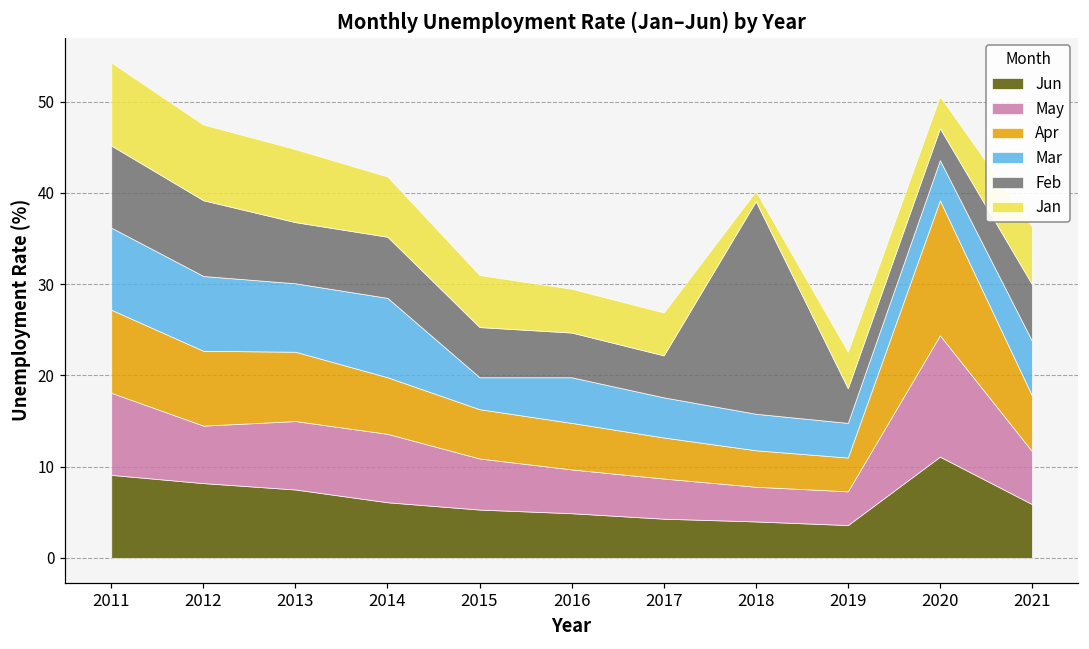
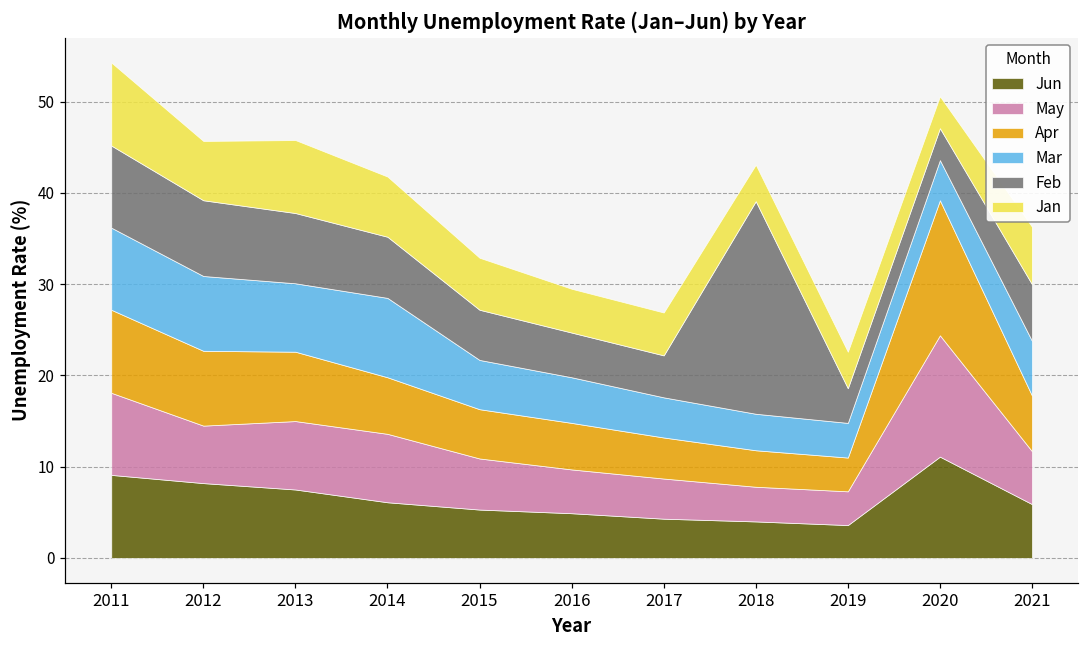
  {
    "Jun": {
      "2011": 9,
      "2012": 8,
      "2013": 8,
      "2014": 6,
      "2015": 5,
      "2016": 5,
      "2017": 4,
      "2018": 4,
      "2019": 4,
      "2020": 11,
      "2021": 6
    },
    "May": {
      "2011": 9,
      "2012": 6,
      "2013": 8,
      "2014": 8,
      "2015": 6,
      "2016": 5,
      "2017": 4,
      "2018": 4,
      "2019": 4,
      "2020": 13,
      "2021": 6
    },
    "Apr": {
      "2011": 9,
      "2012": 8,
      "2013": 8,
      "2014": 6,
      "2015": 5,
      "2016": 5,
      "2017": 5,
      "2018": 4,
      "2019": 4,
      "2020": 15,
      "2021": 6
    },
    "Mar": {
      "2011": 9,
      "2012": 8,
      "2013": 8,
      "2014": 9,
-     "2015": 4,
+     "2015": 5,
      "2016": 5,
      "2017": 4,
      "2018": 4,
      "2019": 4,
      "2020": 4,
      "2021": 6
    },
    "Feb": {
      "2011": 9,
      "2012": 8,
-     "2013": 7,
+     "2013": 8,
      "2014": 7,
      "2015": 6,
      "2016": 5,
      "2017": 5,
      "2018": 23,
      "2019": 4,
      "2020": 4,
      "2021": 6
    },
    "Jan": {
      "2011": 9,
-     "2012": 8,
+     "2012": 7,
      "2013": 8,
      "2014": 7,
      "2015": 6,
      "2016": 5,
      "2017": 5,
-     "2018": 1,
+     "2018": 4,
      "2019": 4,
      "2020": 4,
      "2021": 6
    }
  }
